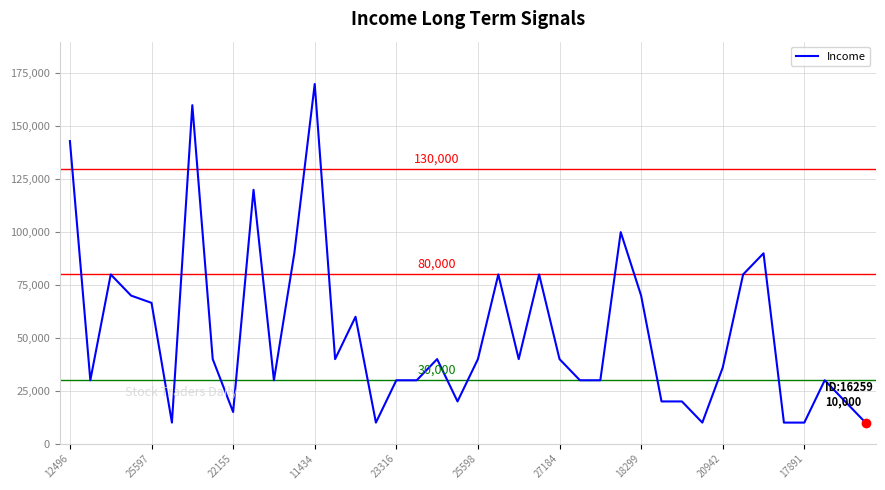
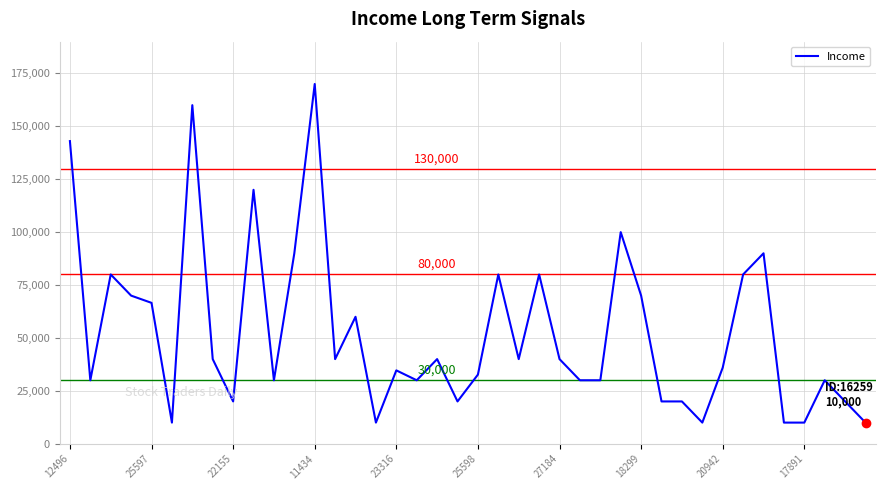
  {
    "Income": {
      "12496": "143,000",
      "25597": "67,000",
-     "22155": "15,000",
+     "22155": "20,000",
      "11434": "170,000",
-     "23316": "30,000",
-     "25598": "40,000",
+     "23316": "35,000",
+     "25598": "33,000",
      "27184": "40,000",
      "18299": "70,000",
      "20942": "36,000",
      "17891": "10,000"
    }
  }
